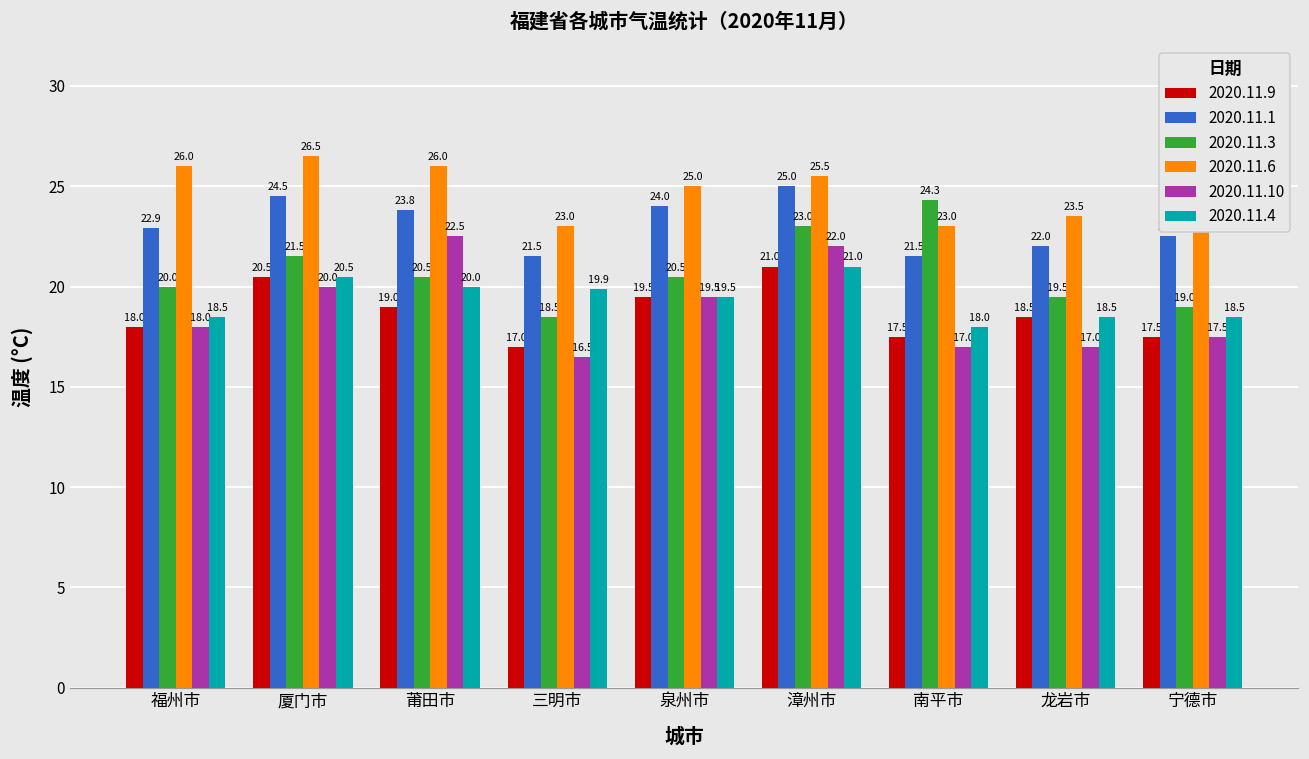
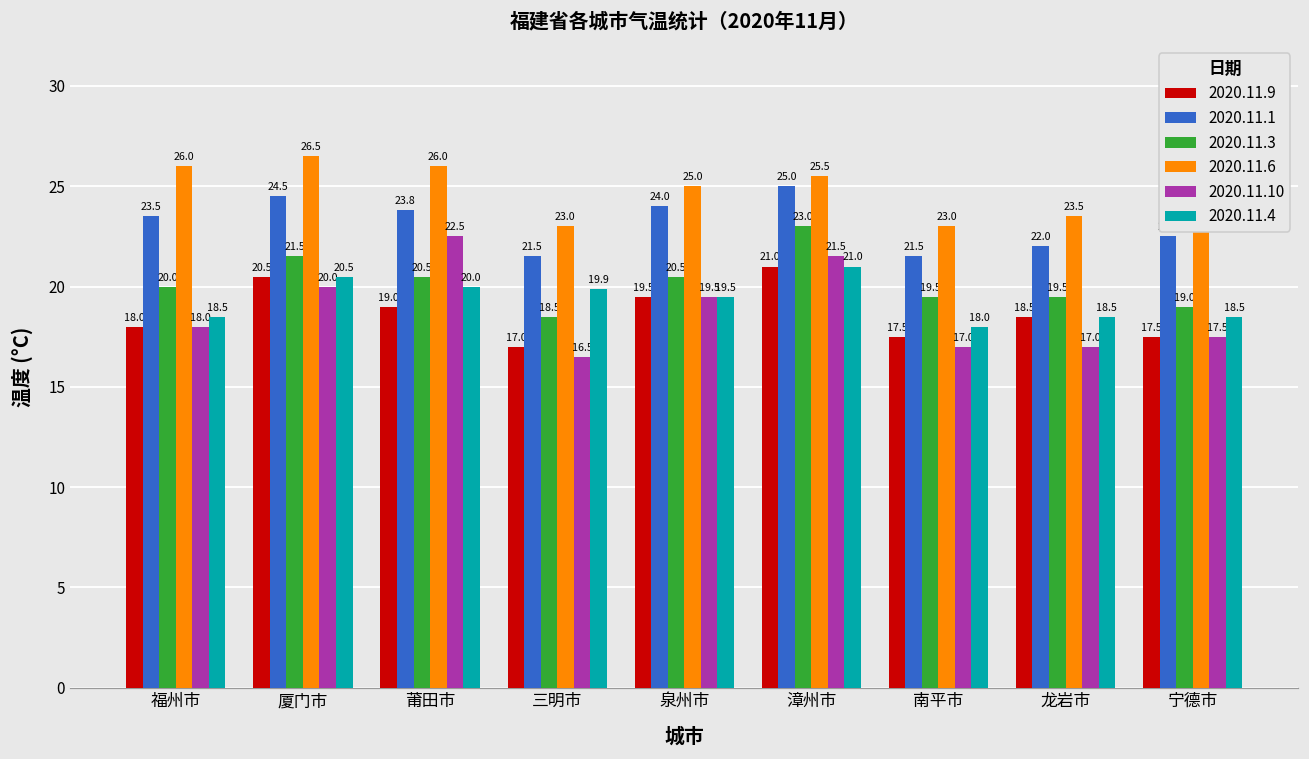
  {
    "2020.11.9": {
      "福州市": 18.0,
      "厦门市": 20.5,
      "莆田市": 19.0,
      "三明市": 17.0,
      "泉州市": 19.5,
      "漳州市": 21.0,
      "南平市": 17.5,
      "龙岩市": 18.5,
      "宁德市": 17.5
    },
    "2020.11.1": {
-     "福州市": 22.9,
+     "福州市": 23.5,
      "厦门市": 24.5,
      "莆田市": 23.8,
      "三明市": 21.5,
      "泉州市": 24.0,
      "漳州市": 25.0,
      "南平市": 21.5,
      "龙岩市": 22.0
    },
    "2020.11.3": {
      "福州市": 20.0,
      "厦门市": 21.5,
      "莆田市": 20.5,
      "三明市": 18.5,
      "泉州市": 20.5,
      "漳州市": 23.0,
-     "南平市": 24.3,
+     "南平市": 19.5,
      "龙岩市": 19.5,
      "宁德市": 19.0
    },
    "2020.11.6": {
      "福州市": 26.0,
      "厦门市": 26.5,
      "莆田市": 26.0,
      "三明市": 23.0,
      "泉州市": 25.0,
      "漳州市": 25.5,
      "南平市": 23.0,
      "龙岩市": 23.5
    },
    "2020.11.10": {
      "福州市": 18.0,
      "厦门市": 20.0,
      "莆田市": 22.5,
      "三明市": 16.5,
-     "漳州市": 22.0,
+     "漳州市": 21.5,
      "南平市": 17.0,
      "龙岩市": 17.0,
      "宁德市": 17.5
    },
    "2020.11.4": {
      "福州市": 18.5,
      "厦门市": 20.5,
      "莆田市": 20.0,
      "三明市": 19.9,
      "漳州市": 21.0,
      "南平市": 18.0,
      "龙岩市": 18.5,
      "宁德市": 18.5
    }
  }
